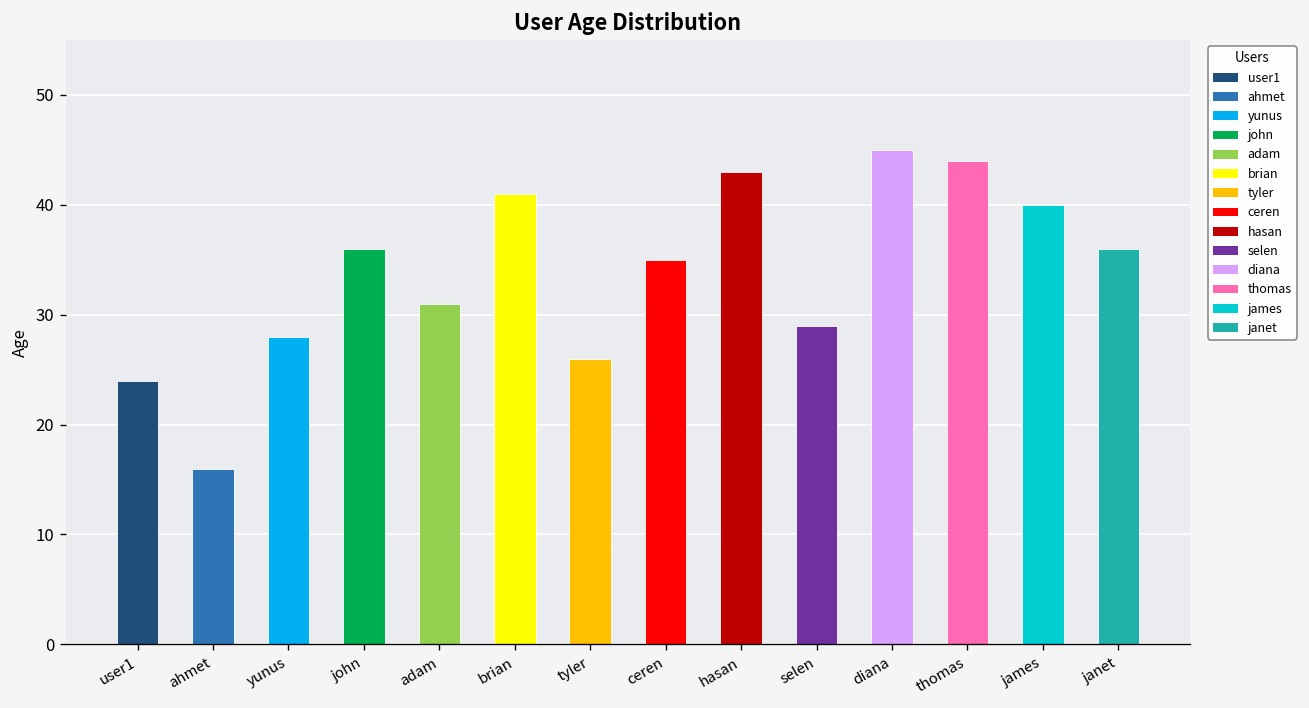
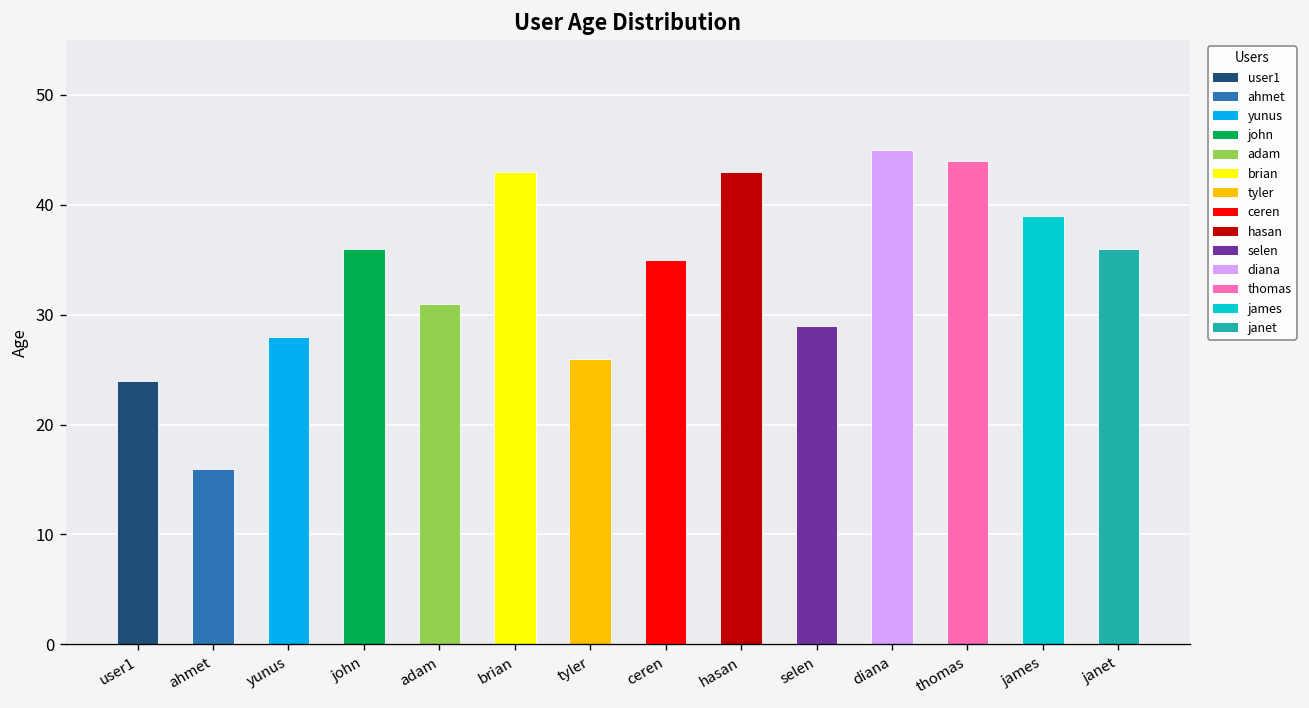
  {
    "user1": 24,
    "ahmet": 16,
    "yunus": 28,
    "john": 36,
    "adam": 31,
-   "brian": 41,
+   "brian": 43,
    "tyler": 26,
    "ceren": 35,
    "hasan": 43,
    "selen": 29,
    "diana": 45,
    "thomas": 44,
-   "james": 40,
+   "james": 39,
    "janet": 36
  }
